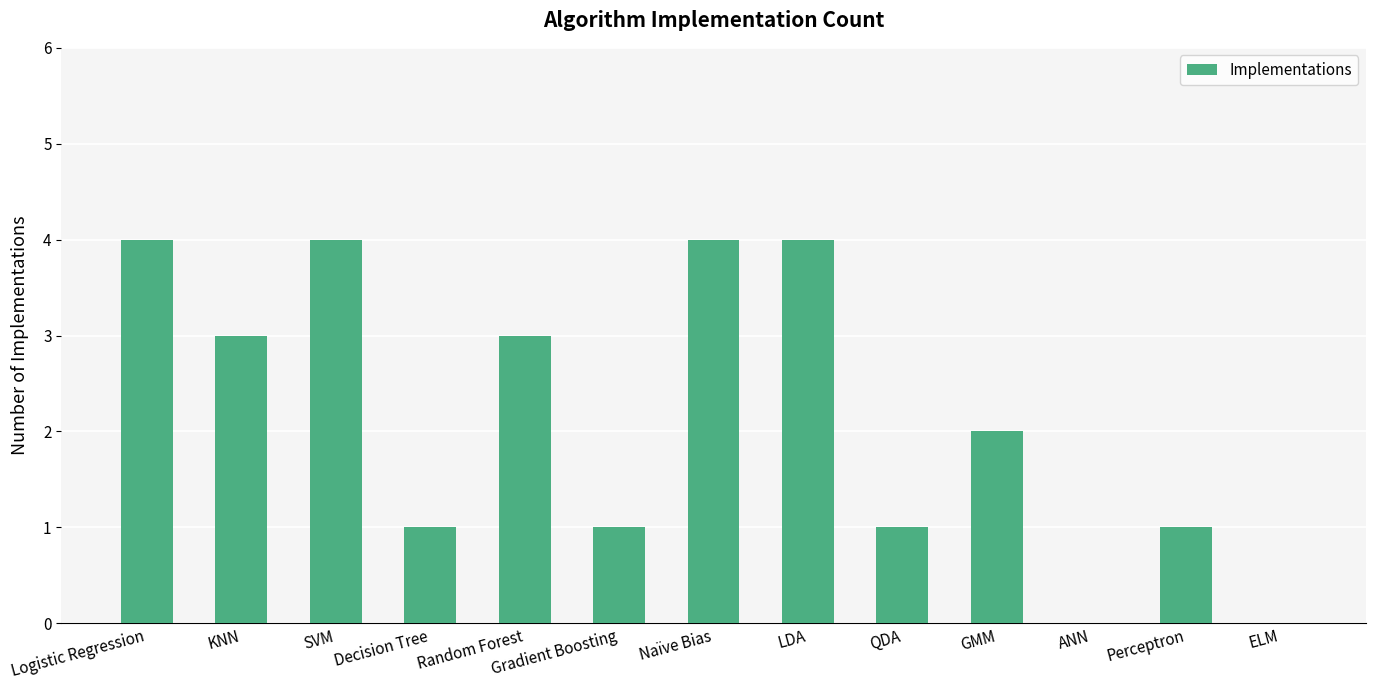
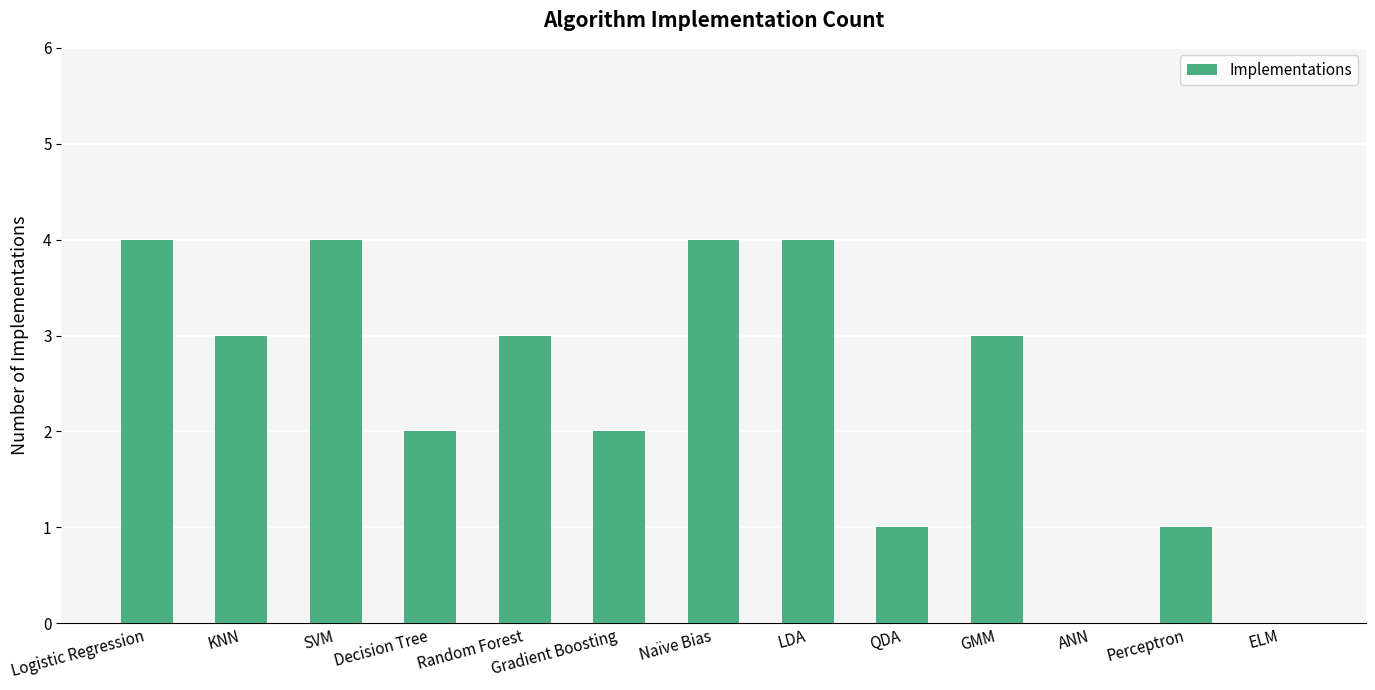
  {
    "Logistic Regression": 4,
    "KNN": 3,
    "SVM": 4,
-   "Decision Tree": 1,
+   "Decision Tree": 2,
    "Random Forest": 3,
-   "Gradient Boosting": 1,
+   "Gradient Boosting": 2,
    "Naïve Bias": 4,
    "LDA": 4,
    "QDA": 1,
-   "GMM": 2,
+   "GMM": 3,
    "ANN": 0,
    "Perceptron": 1,
    "ELM": 0
  }
